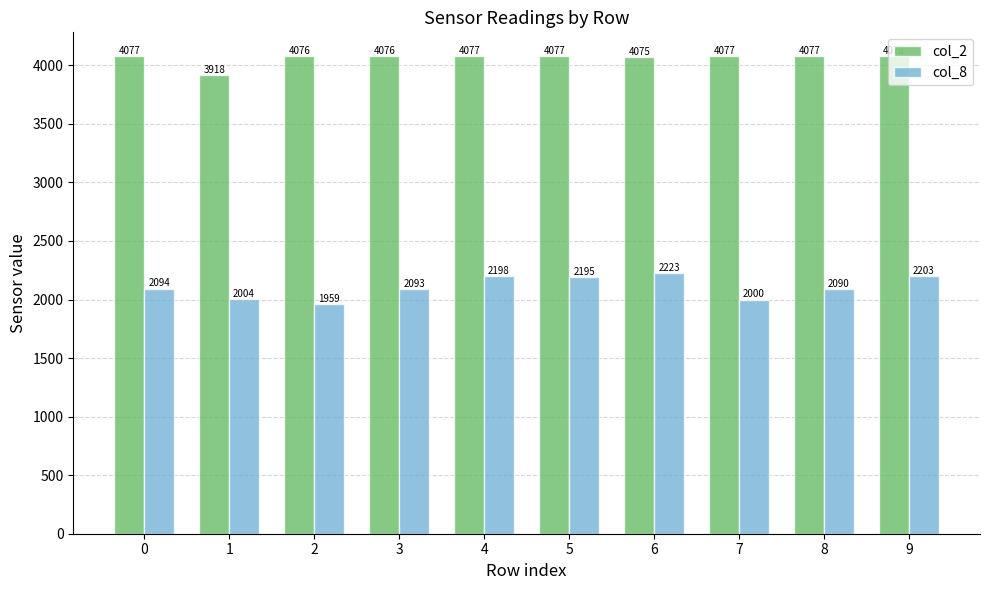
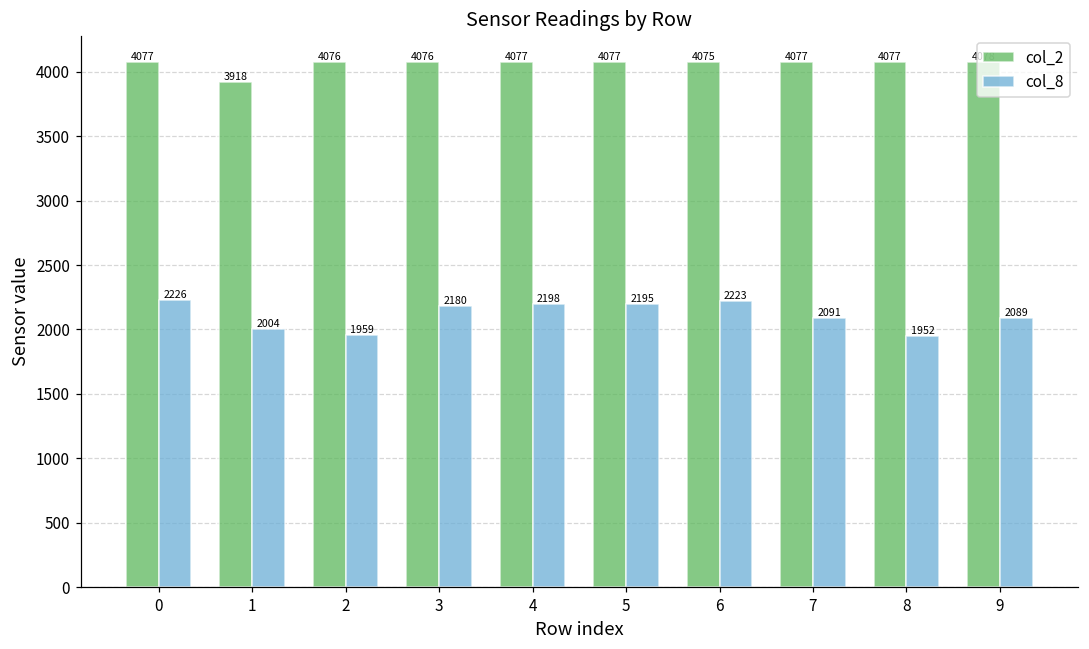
  {
    "col_2": {
      "0": 4077,
      "1": 3918,
      "2": 4076,
      "3": 4076,
      "4": 4077,
      "5": 4077,
      "6": 4075,
      "7": 4077,
      "8": 4077
    },
    "col_8": {
-     "0": 2094,
+     "0": 2226,
      "1": 2004,
      "2": 1959,
-     "3": 2093,
+     "3": 2180,
      "4": 2198,
      "5": 2195,
      "6": 2223,
-     "7": 2000,
-     "8": 2090,
-     "9": 2203
+     "7": 2091,
+     "8": 1952,
+     "9": 2089
    }
  }
